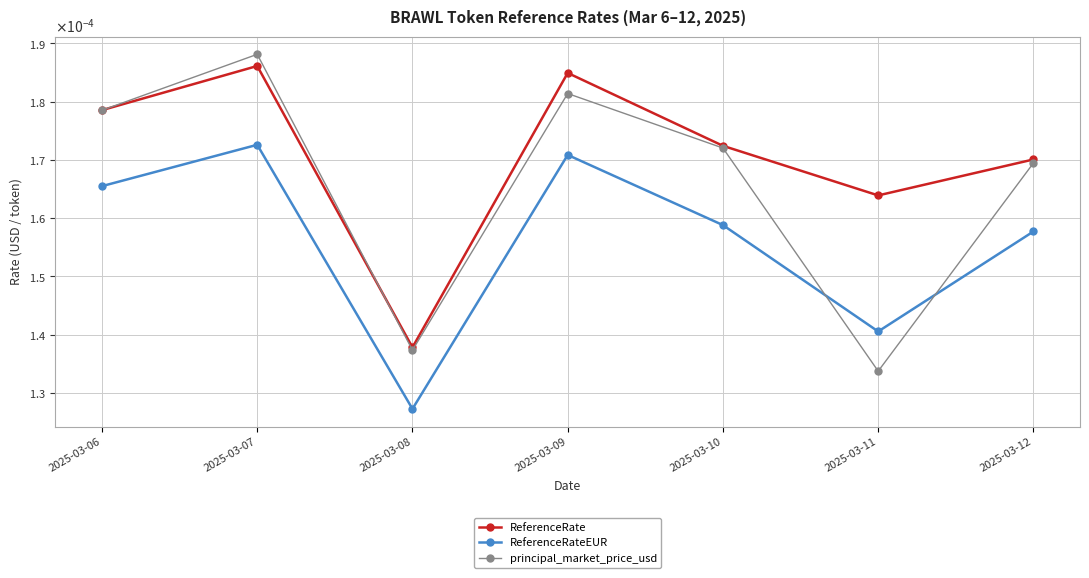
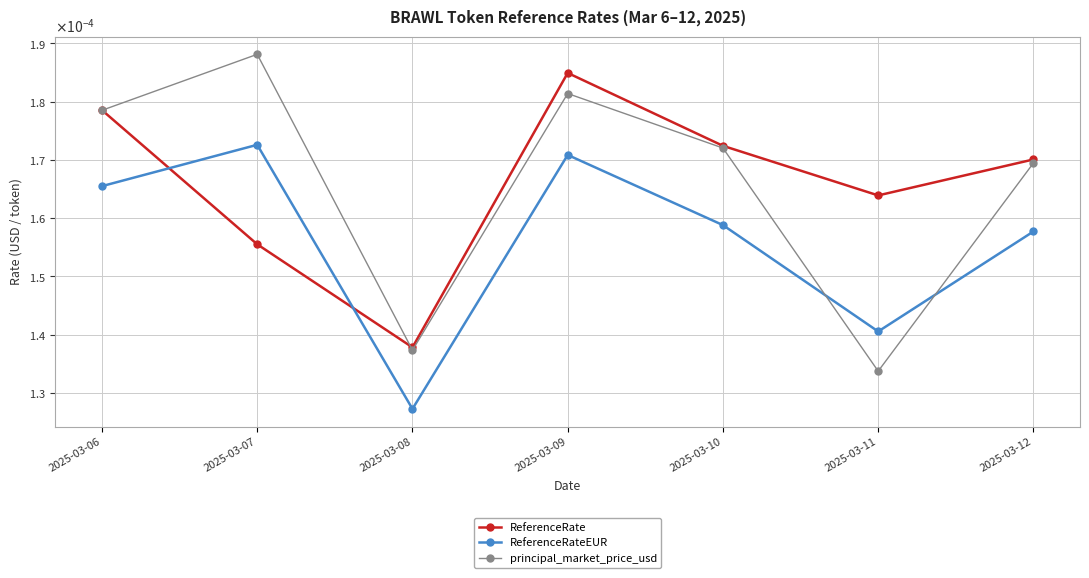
  {
    "ReferenceRate": {
-     "2025-03-07": 0.000186,
+     "2025-03-07": 0.000156,
      "2025-03-08": 0.000138,
      "2025-03-09": 0.000185,
      "2025-03-11": 0.000164,
      "2025-03-12": 0.000170
    },
    "ReferenceRateEUR": {
      "2025-03-06": 0.000165,
      "2025-03-07": 0.000173,
      "2025-03-08": 0.000127,
      "2025-03-09": 0.000171,
      "2025-03-10": 0.000159,
      "2025-03-11": 0.000141,
      "2025-03-12": 0.000158
    },
    "principal_market_price_usd": {
      "2025-03-07": 0.000188,
      "2025-03-08": 0.000137,
      "2025-03-09": 0.000181,
      "2025-03-11": 0.000134,
      "2025-03-12": 0.000169
    }
  }
